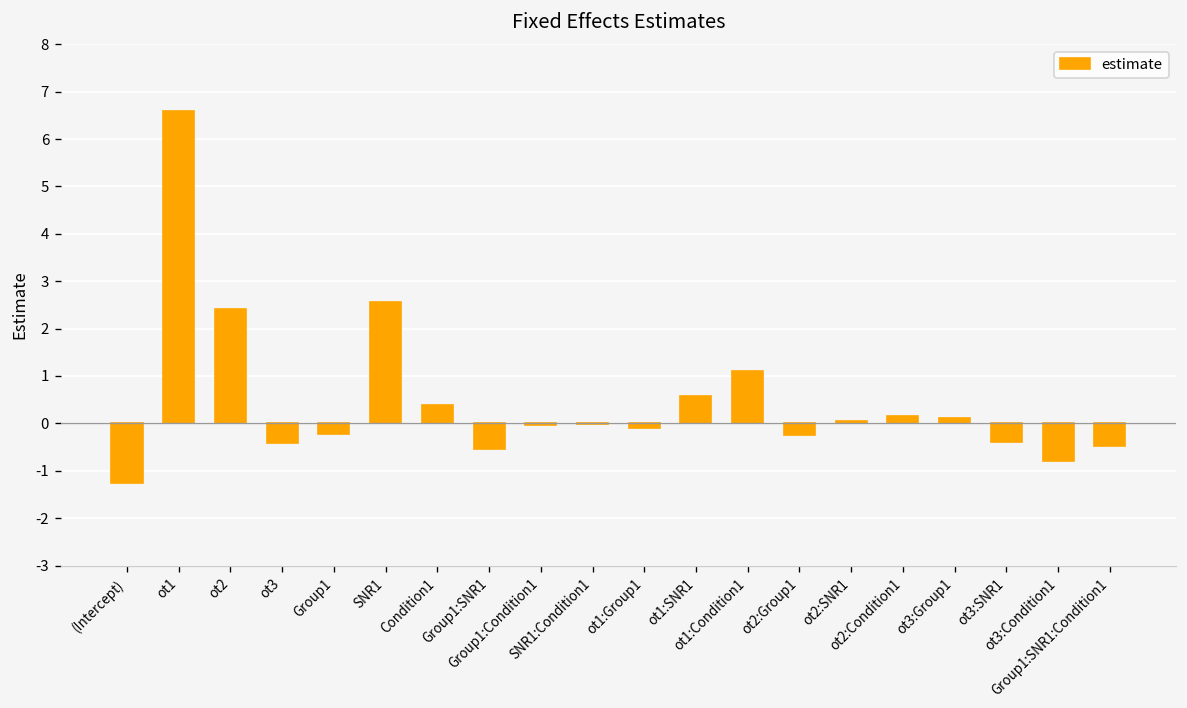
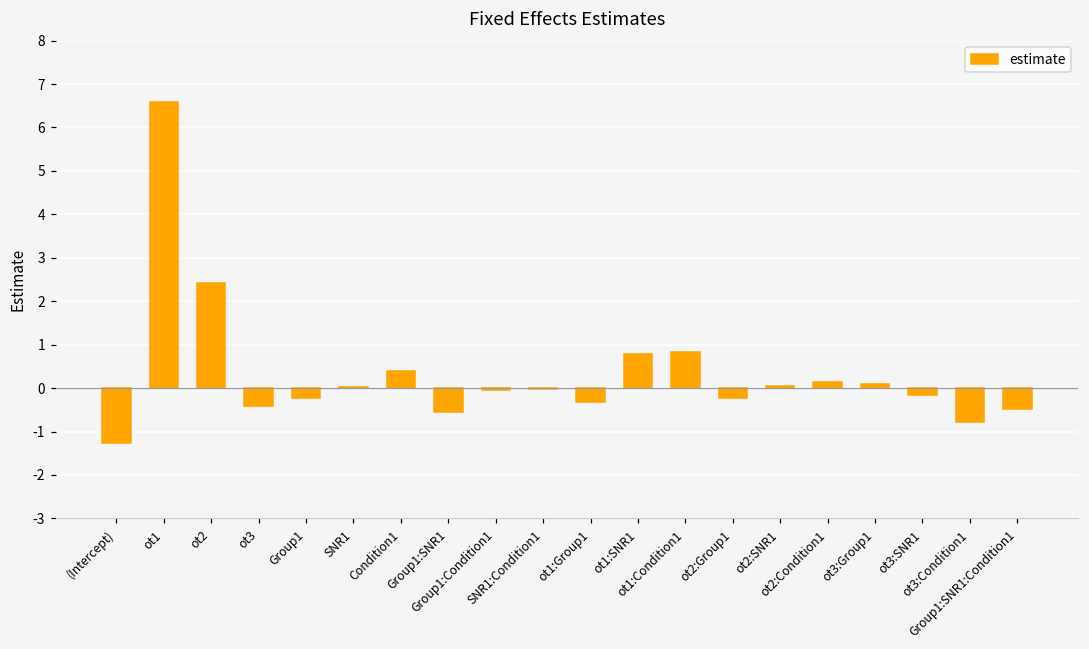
  {
    "(Intercept)": -1.3,
    "ot1": 6.6,
    "ot2": 2.4,
    "ot3": -0.4,
    "Group1": -0.2,
-   "SNR1": 2.6,
+   "SNR1": 0.0,
    "Condition1": 0.4,
    "Group1:SNR1": -0.5,
-   "ot1:Group1": -0.1,
-   "ot1:SNR1": 0.6,
-   "ot1:Condition1": 1.1,
+   "ot1:Group1": -0.3,
+   "ot1:SNR1": 0.8,
+   "ot1:Condition1": 0.8,
    "ot2:Group1": -0.2,
    "ot2:Condition1": 0.1,
    "ot3:Group1": 0.1,
-   "ot3:SNR1": -0.4,
+   "ot3:SNR1": -0.2,
    "ot3:Condition1": -0.8,
    "Group1:SNR1:Condition1": -0.5
  }
